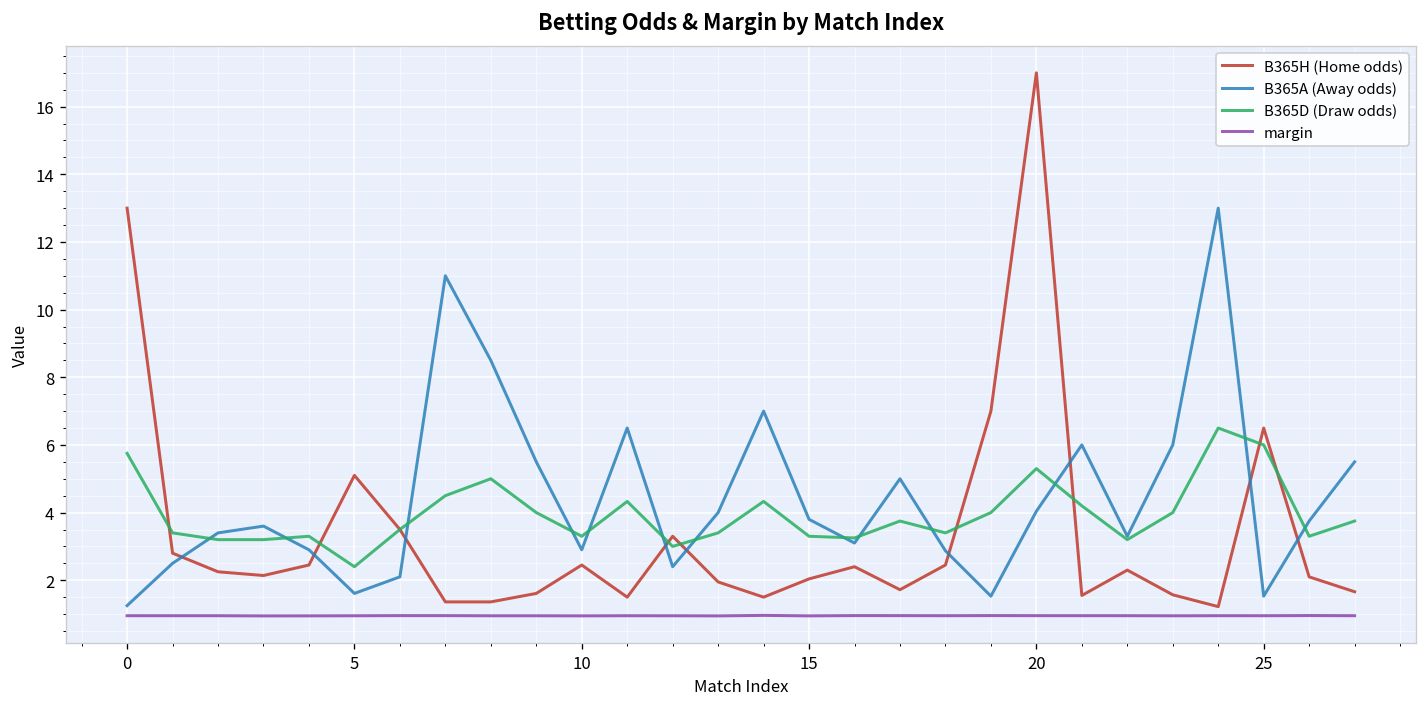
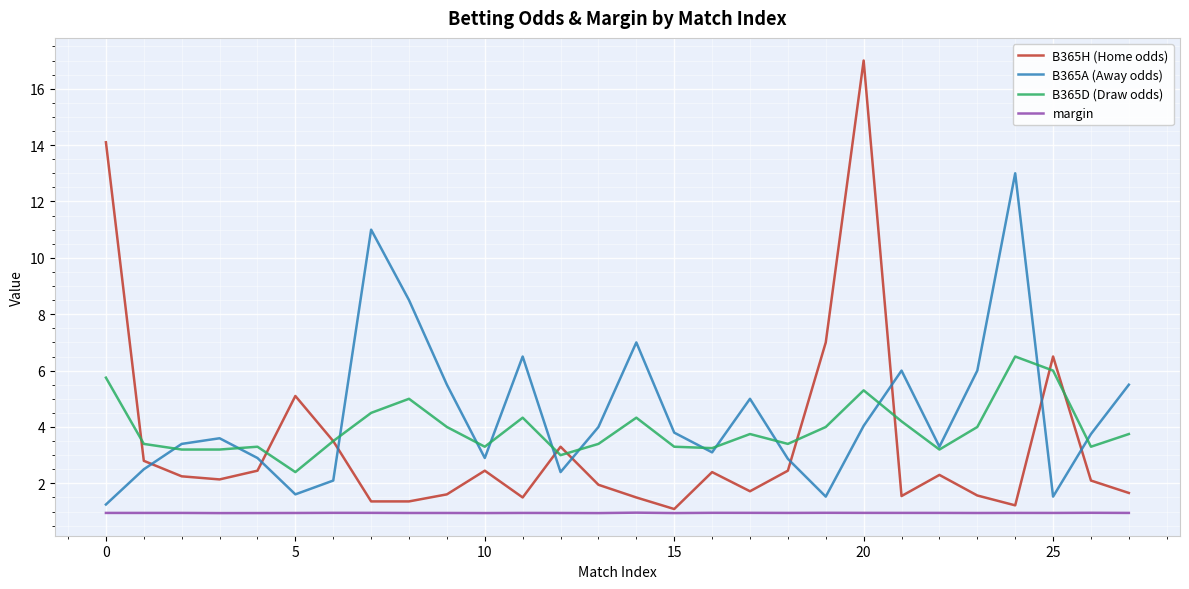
  {
    "B365H (Home odds)": {
-     "0": 13.0,
+     "0": 14.1,
      "5": 5.1,
      "10": 2.5,
-     "15": 2.0,
+     "15": 1.1,
      "20": 17.0,
      "25": 6.5
    },
    "B365A (Away odds)": {
      "0": 1.3,
      "5": 1.6,
      "10": 2.9,
      "15": 3.8,
      "20": 4.0,
      "25": 1.5
    },
    "B365D (Draw odds)": {
      "0": 5.8,
      "5": 2.4,
      "10": 3.3,
      "15": 3.3,
      "20": 5.3,
      "25": 6.0
    },
    "margin": {
      "0": 1.0,
      "5": 0.9,
      "10": 0.9,
      "15": 0.9,
      "20": 1.0,
      "25": 1.0
    }
  }
